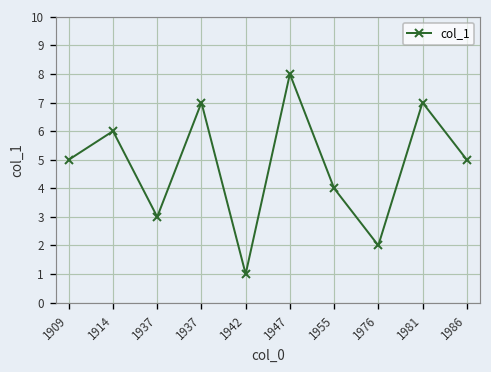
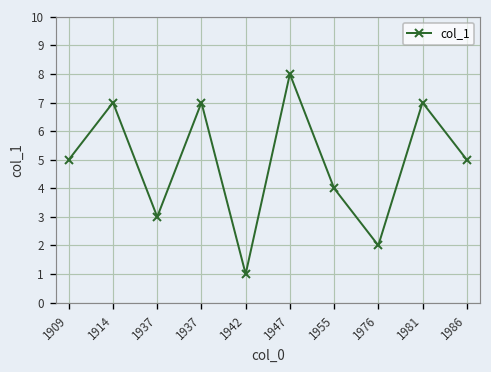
  {
    "1909": 5,
-   "1914": 6,
+   "1914": 7,
    "1942": 1,
    "1947": 8,
    "1955": 4,
    "1976": 2,
    "1981": 7,
    "1986": 5
  }
